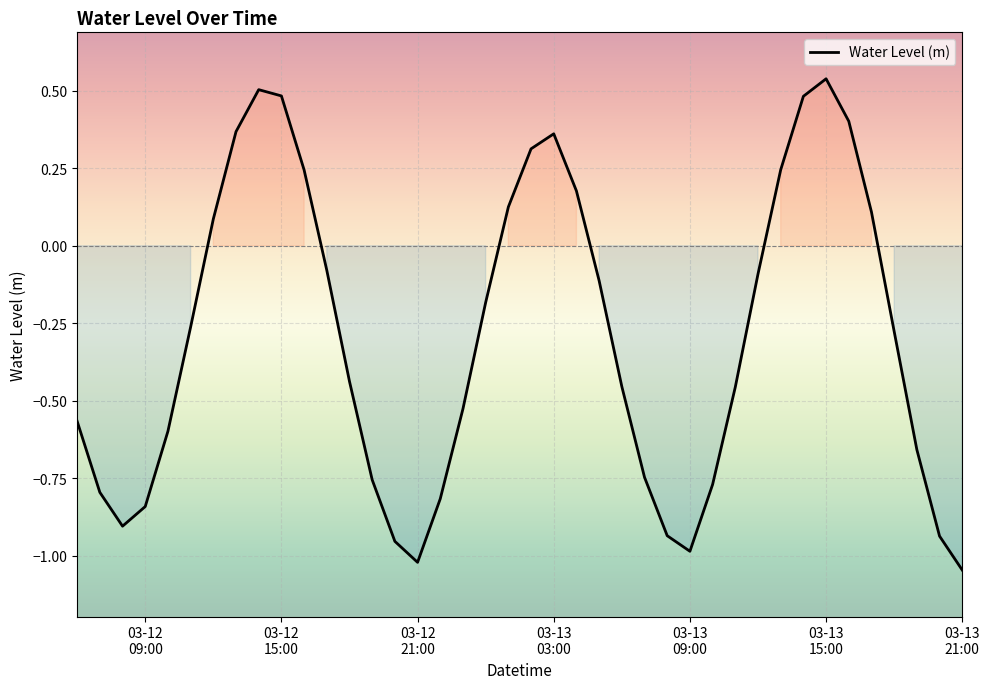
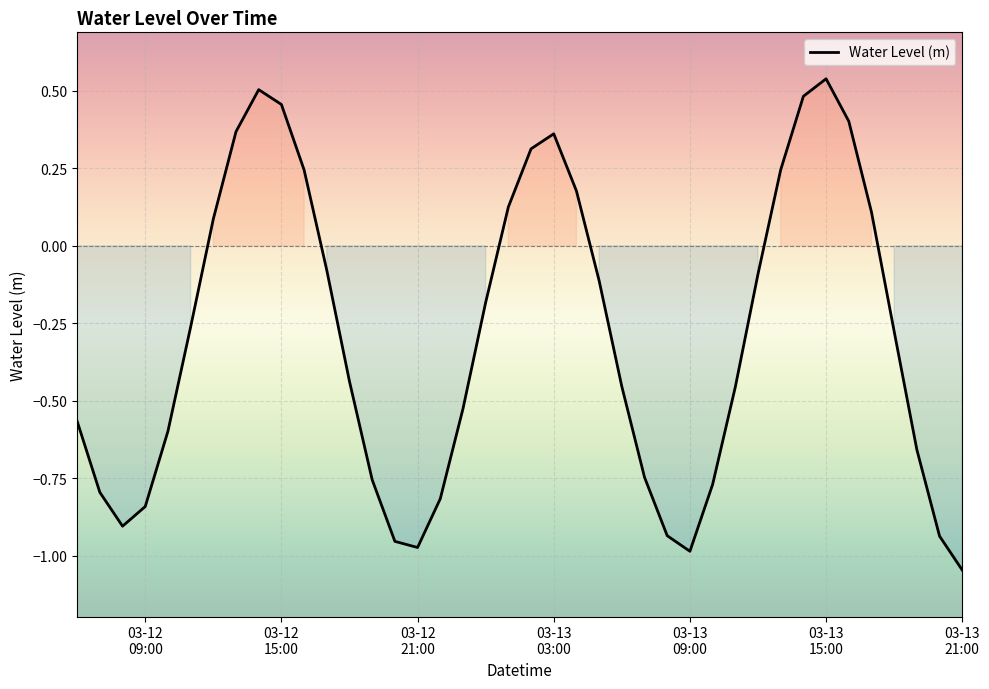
  {
    "03-12 09:00": -0.84,
-   "03-12 15:00": 0.48,
-   "03-12 21:00": -1.02,
+   "03-12 15:00": 0.46,
+   "03-12 21:00": -0.97,
    "03-13 03:00": 0.36,
    "03-13 09:00": -0.99,
    "03-13 15:00": 0.54,
    "03-13 21:00": -1.05
  }
